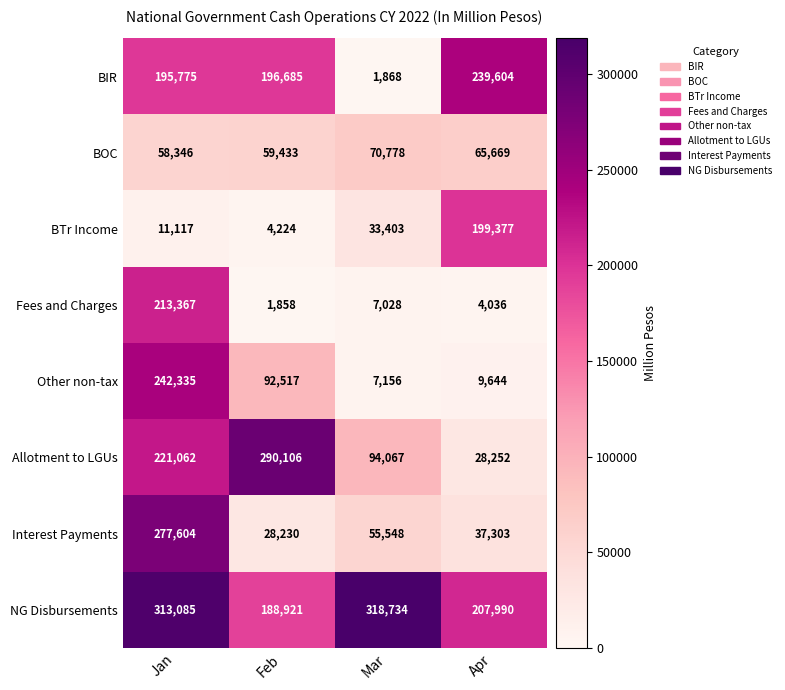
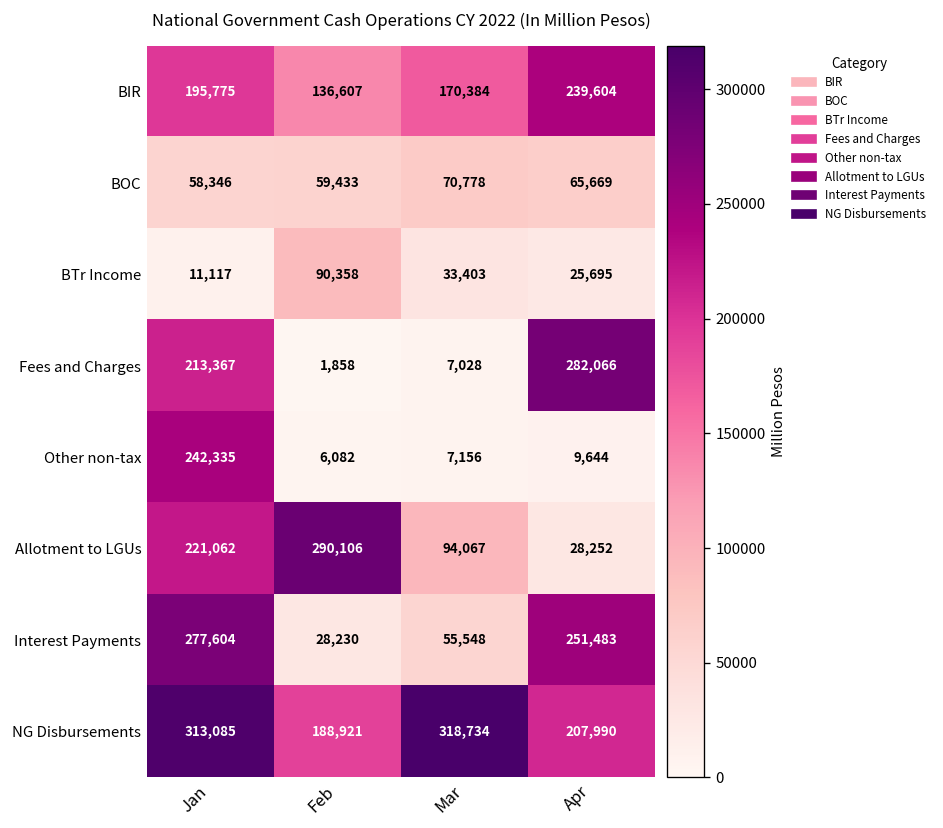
  {
    "BIR": {
      "Jan": "195,775",
-     "Feb": "196,685",
-     "Mar": "1,868",
+     "Feb": "136,607",
+     "Mar": "170,384",
      "Apr": "239,604"
    },
    "BOC": {
      "Jan": "58,346",
      "Feb": "59,433",
      "Mar": "70,778",
      "Apr": "65,669"
    },
    "BTr Income": {
      "Jan": "11,117",
-     "Feb": "4,224",
+     "Feb": "90,358",
      "Mar": "33,403",
-     "Apr": "199,377"
+     "Apr": "25,695"
    },
    "Fees and Charges": {
      "Jan": "213,367",
      "Feb": "1,858",
      "Mar": "7,028",
-     "Apr": "4,036"
+     "Apr": "282,066"
    },
    "Other non-tax": {
      "Jan": "242,335",
-     "Feb": "92,517",
+     "Feb": "6,082",
      "Mar": "7,156",
      "Apr": "9,644"
    },
    "Allotment to LGUs": {
      "Jan": "221,062",
      "Feb": "290,106",
      "Mar": "94,067",
      "Apr": "28,252"
    },
    "Interest Payments": {
      "Jan": "277,604",
      "Feb": "28,230",
      "Mar": "55,548",
-     "Apr": "37,303"
+     "Apr": "251,483"
    },
    "NG Disbursements": {
      "Jan": "313,085",
      "Feb": "188,921",
      "Mar": "318,734",
      "Apr": "207,990"
    }
  }
